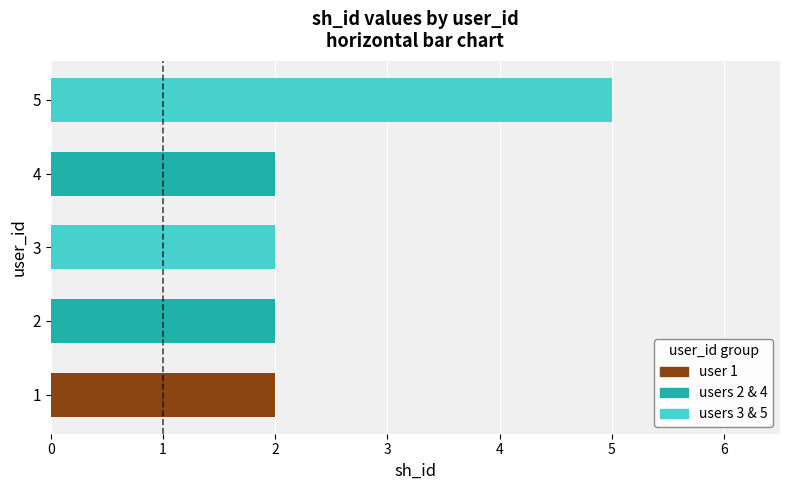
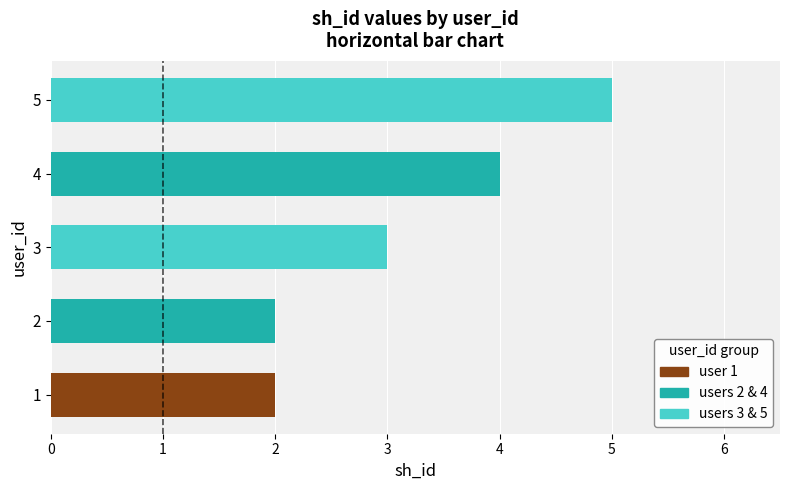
  {
    "5": 5,
-   "4": 2,
-   "3": 2,
+   "4": 4,
+   "3": 3,
    "2": 2,
    "1": 2
  }
